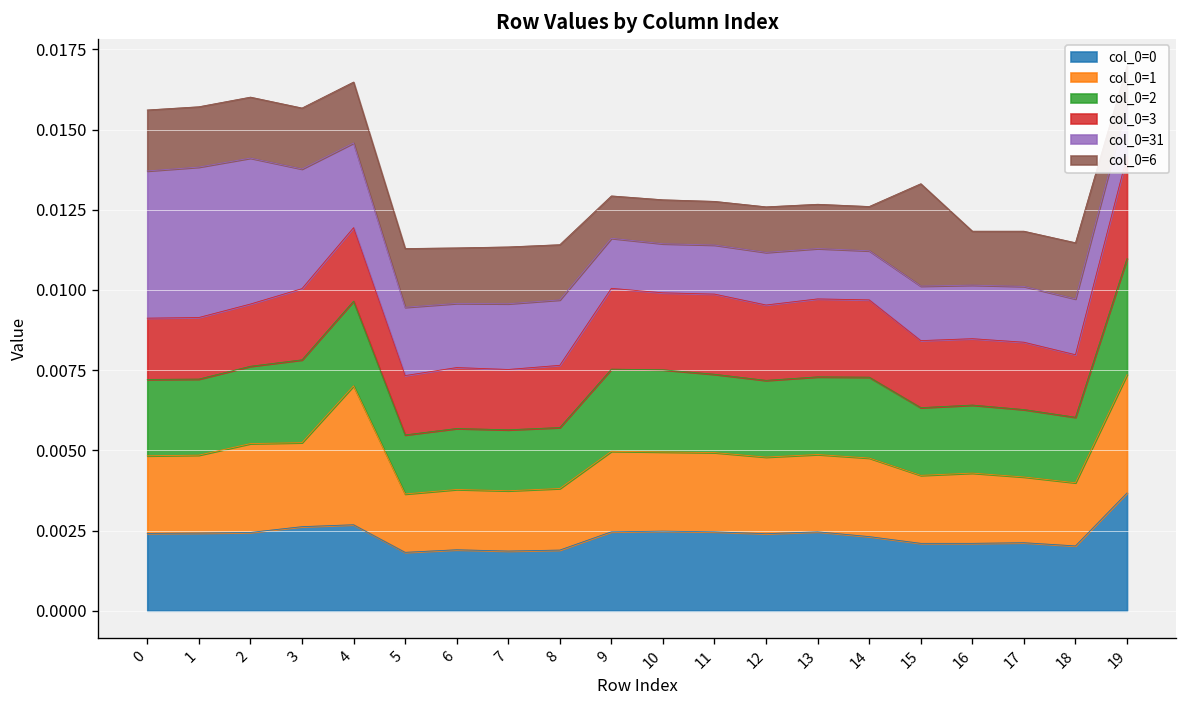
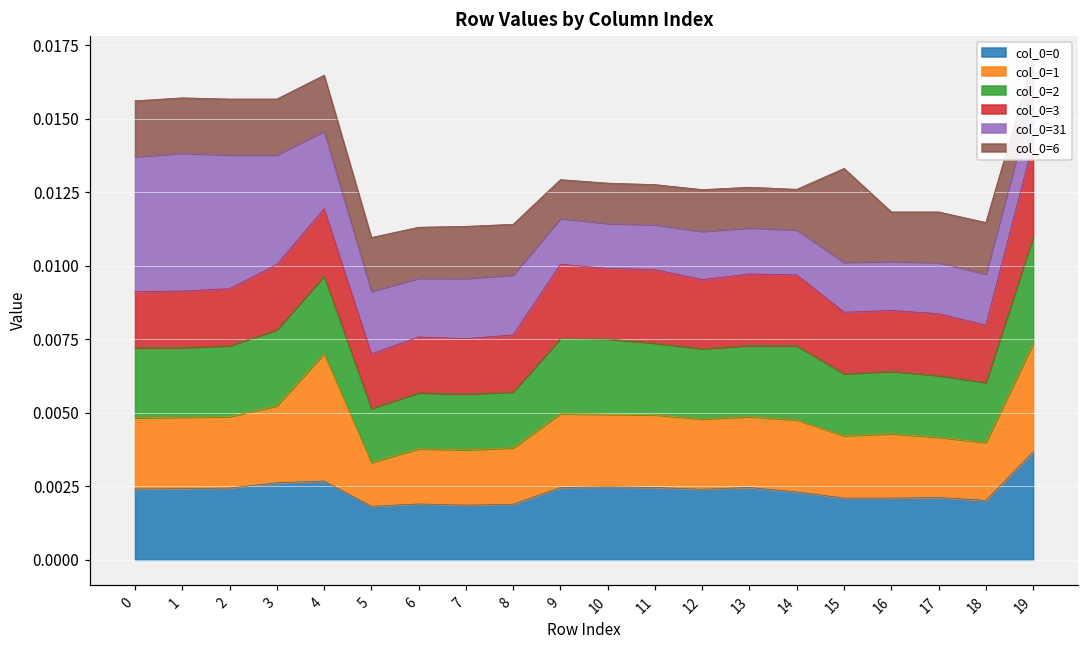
  {
    "col_0=0": {
      "0": 0.0024,
      "1": 0.0024,
      "2": 0.0024,
      "3": 0.0026,
      "4": 0.0027,
      "5": 0.0018,
      "6": 0.0019,
      "7": 0.0019,
      "8": 0.0019,
      "9": 0.0025,
      "10": 0.0025,
      "11": 0.0025,
      "12": 0.0024,
      "13": 0.0025,
      "14": 0.0023,
      "15": 0.0021,
      "16": 0.0021,
      "17": 0.0021,
      "18": 0.0020,
      "19": 0.0037
    },
    "col_0=1": {
      "0": 0.0024,
      "1": 0.0024,
-     "2": 0.0028,
+     "2": 0.0024,
      "3": 0.0026,
      "4": 0.0043,
-     "5": 0.0018,
+     "5": 0.0015,
      "6": 0.0019,
      "7": 0.0019,
      "8": 0.0019,
      "9": 0.0025,
      "10": 0.0025,
      "11": 0.0025,
      "12": 0.0024,
      "13": 0.0024,
      "14": 0.0025,
      "15": 0.0021,
      "16": 0.0022,
      "17": 0.0021,
      "18": 0.0020,
      "19": 0.0037
    },
    "col_0=2": {
      "0": 0.0024,
      "1": 0.0024,
      "2": 0.0024,
      "3": 0.0026,
      "4": 0.0026,
      "5": 0.0018,
      "6": 0.0019,
      "7": 0.0019,
      "8": 0.0019,
      "9": 0.0026,
      "10": 0.0026,
      "11": 0.0024,
      "12": 0.0024,
      "13": 0.0024,
      "14": 0.0025,
      "15": 0.0021,
      "16": 0.0021,
      "17": 0.0021,
      "18": 0.0020,
      "19": 0.0036
    },
    "col_0=3": {
      "0": 0.0019,
      "1": 0.0019,
      "2": 0.0019,
      "3": 0.0022,
      "4": 0.0023,
      "5": 0.0019,
      "6": 0.0019,
      "7": 0.0019,
      "8": 0.0019,
      "9": 0.0025,
      "10": 0.0024,
      "11": 0.0025,
      "12": 0.0023,
      "13": 0.0024,
      "14": 0.0024,
      "15": 0.0021,
      "16": 0.0021,
      "17": 0.0021,
      "18": 0.0020
    },
    "col_0=31": {
      "0": 0.0046,
      "1": 0.0047,
      "2": 0.0046,
      "3": 0.0037,
      "4": 0.0026,
      "5": 0.0021,
      "6": 0.0020,
      "7": 0.0021,
      "8": 0.0020,
      "9": 0.0016,
      "10": 0.0015,
      "11": 0.0015,
      "12": 0.0016,
      "13": 0.0016,
      "14": 0.0015,
      "15": 0.0017,
      "16": 0.0017,
      "17": 0.0017,
      "18": 0.0017
    },
    "col_0=6": {
      "0": 0.0019,
      "1": 0.0019,
      "2": 0.0019,
      "3": 0.0019,
      "4": 0.0019,
      "5": 0.0018,
      "6": 0.0017,
      "7": 0.0018,
      "8": 0.0017,
      "9": 0.0013,
      "10": 0.0014,
      "11": 0.0014,
      "12": 0.0014,
      "13": 0.0014,
      "14": 0.0014,
      "15": 0.0032,
      "16": 0.0017,
      "17": 0.0017,
      "18": 0.0017
    }
  }
